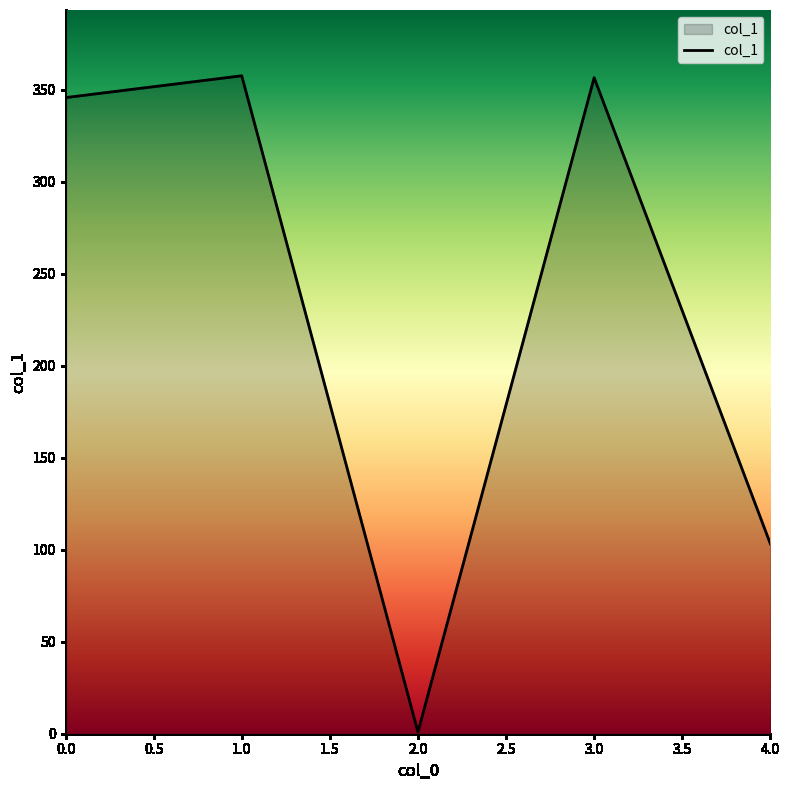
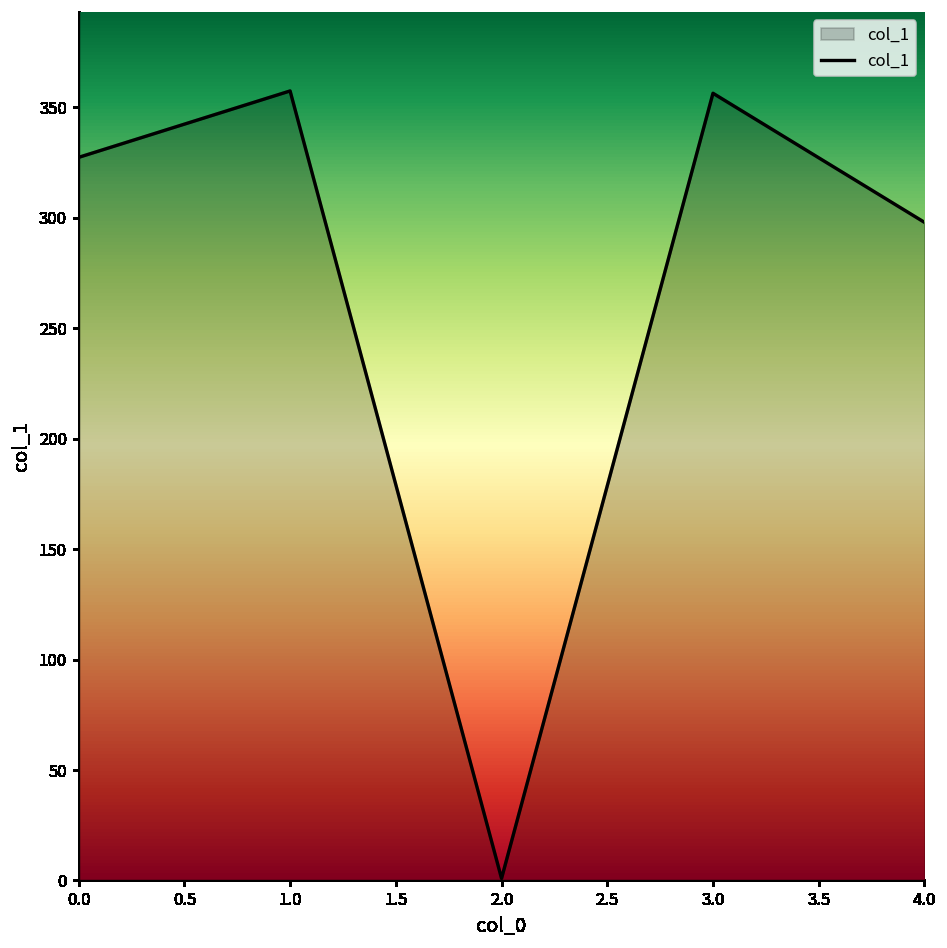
  {
-   "0.0": 346,
+   "0.0": 327,
    "1.0": 357,
    "2.0": 1,
    "3.0": 356,
-   "4.0": 103
+   "4.0": 298
  }
